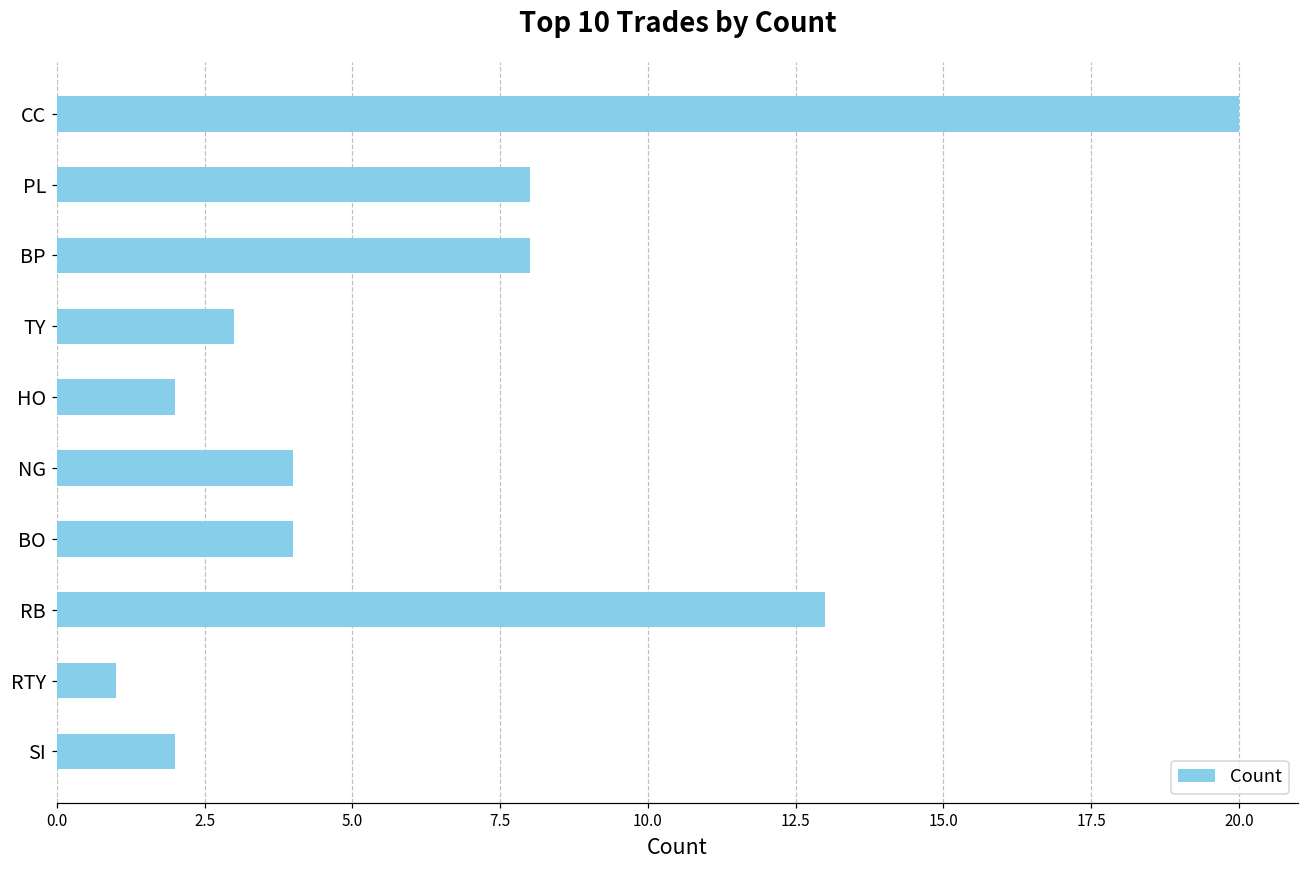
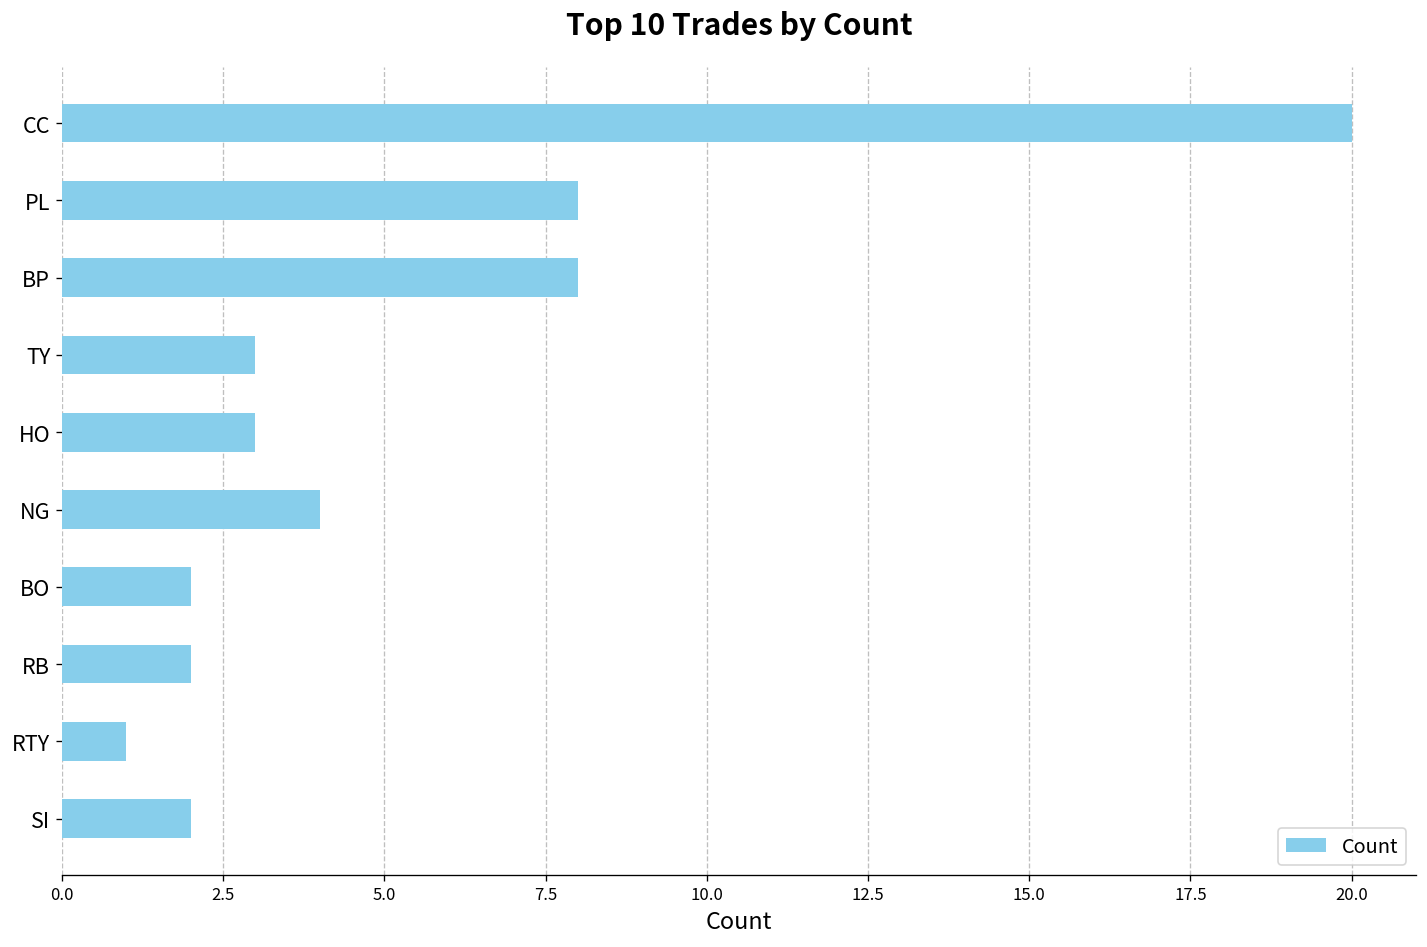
  {
    "CC": 20,
    "PL": 8,
    "BP": 8,
    "TY": 3,
-   "HO": 2,
+   "HO": 3,
    "NG": 4,
-   "BO": 4,
-   "RB": 13,
+   "BO": 2,
+   "RB": 2,
    "RTY": 1,
    "SI": 2
  }
